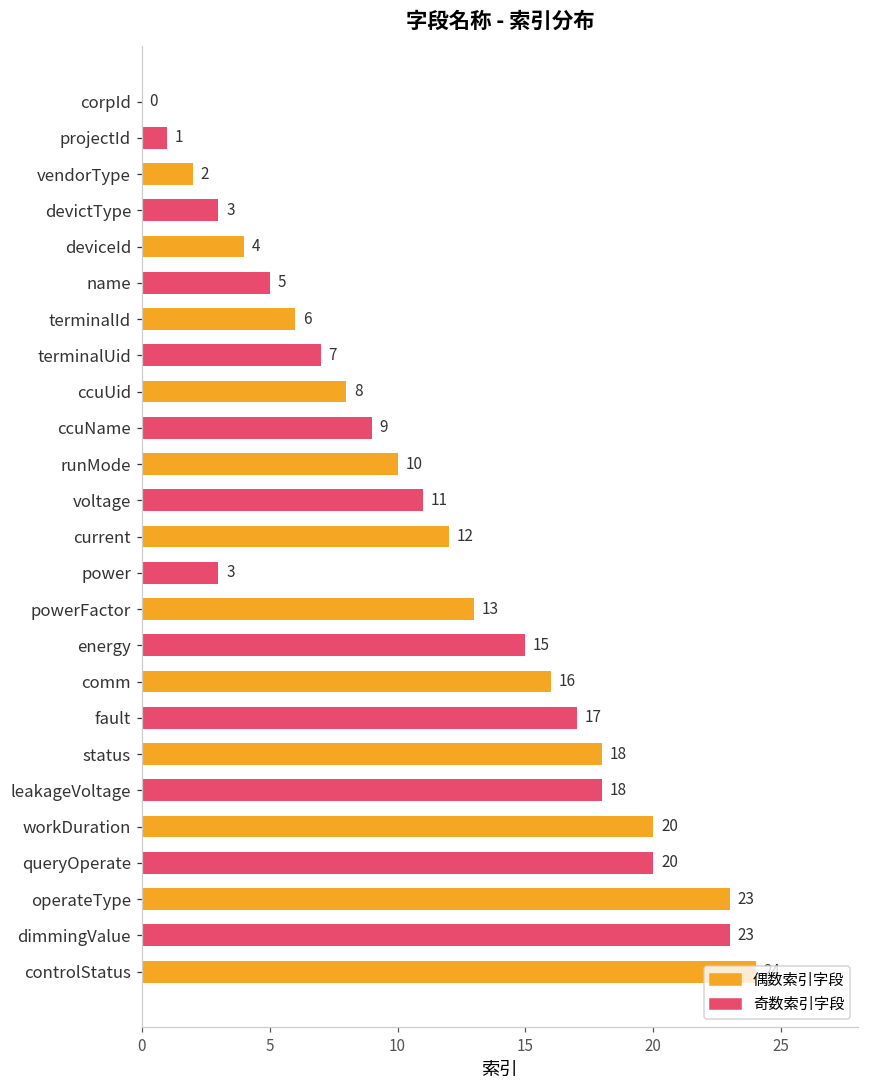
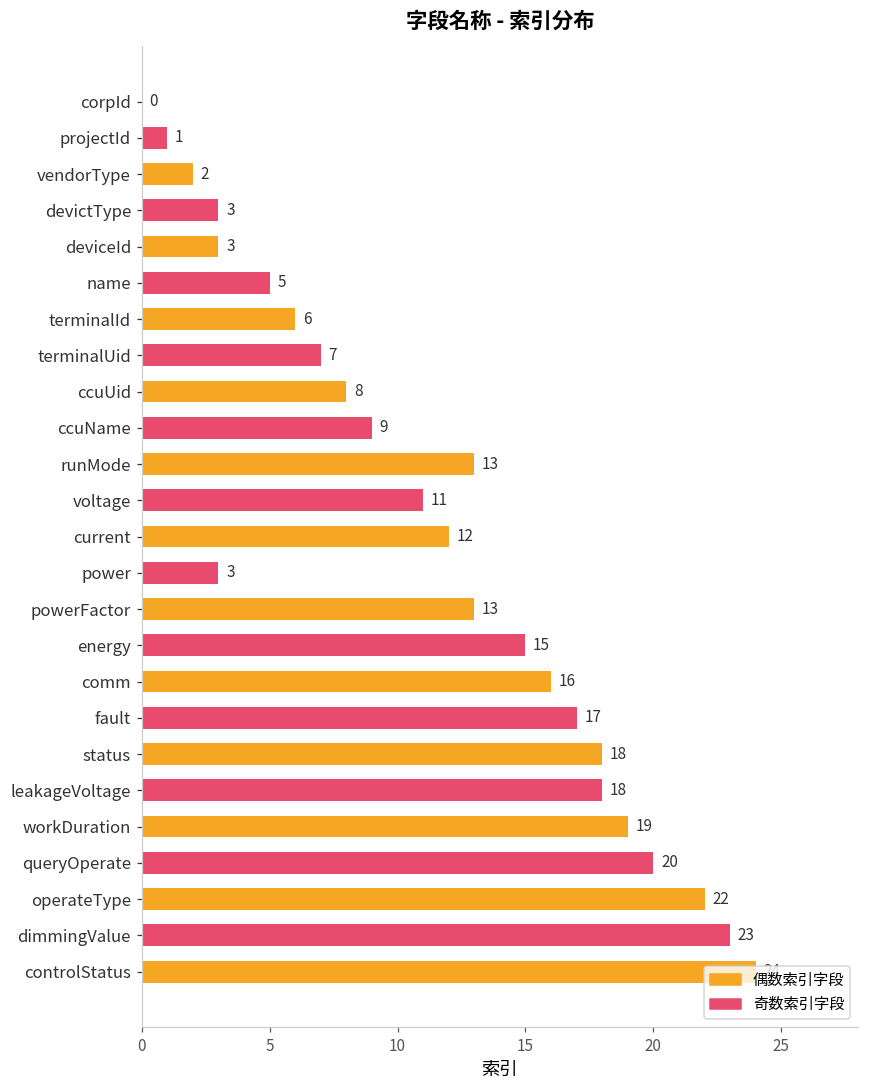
  {
    "corpId": 0,
    "projectId": 1,
    "vendorType": 2,
    "devictType": 3,
-   "deviceId": 4,
+   "deviceId": 3,
    "name": 5,
    "terminalId": 6,
    "terminalUid": 7,
    "ccuUid": 8,
    "ccuName": 9,
-   "runMode": 10,
+   "runMode": 13,
    "voltage": 11,
    "current": 12,
    "power": 3,
    "powerFactor": 13,
    "energy": 15,
    "comm": 16,
    "fault": 17,
    "status": 18,
    "leakageVoltage": 18,
-   "workDuration": 20,
+   "workDuration": 19,
    "queryOperate": 20,
-   "operateType": 23,
+   "operateType": 22,
    "dimmingValue": 23
  }
